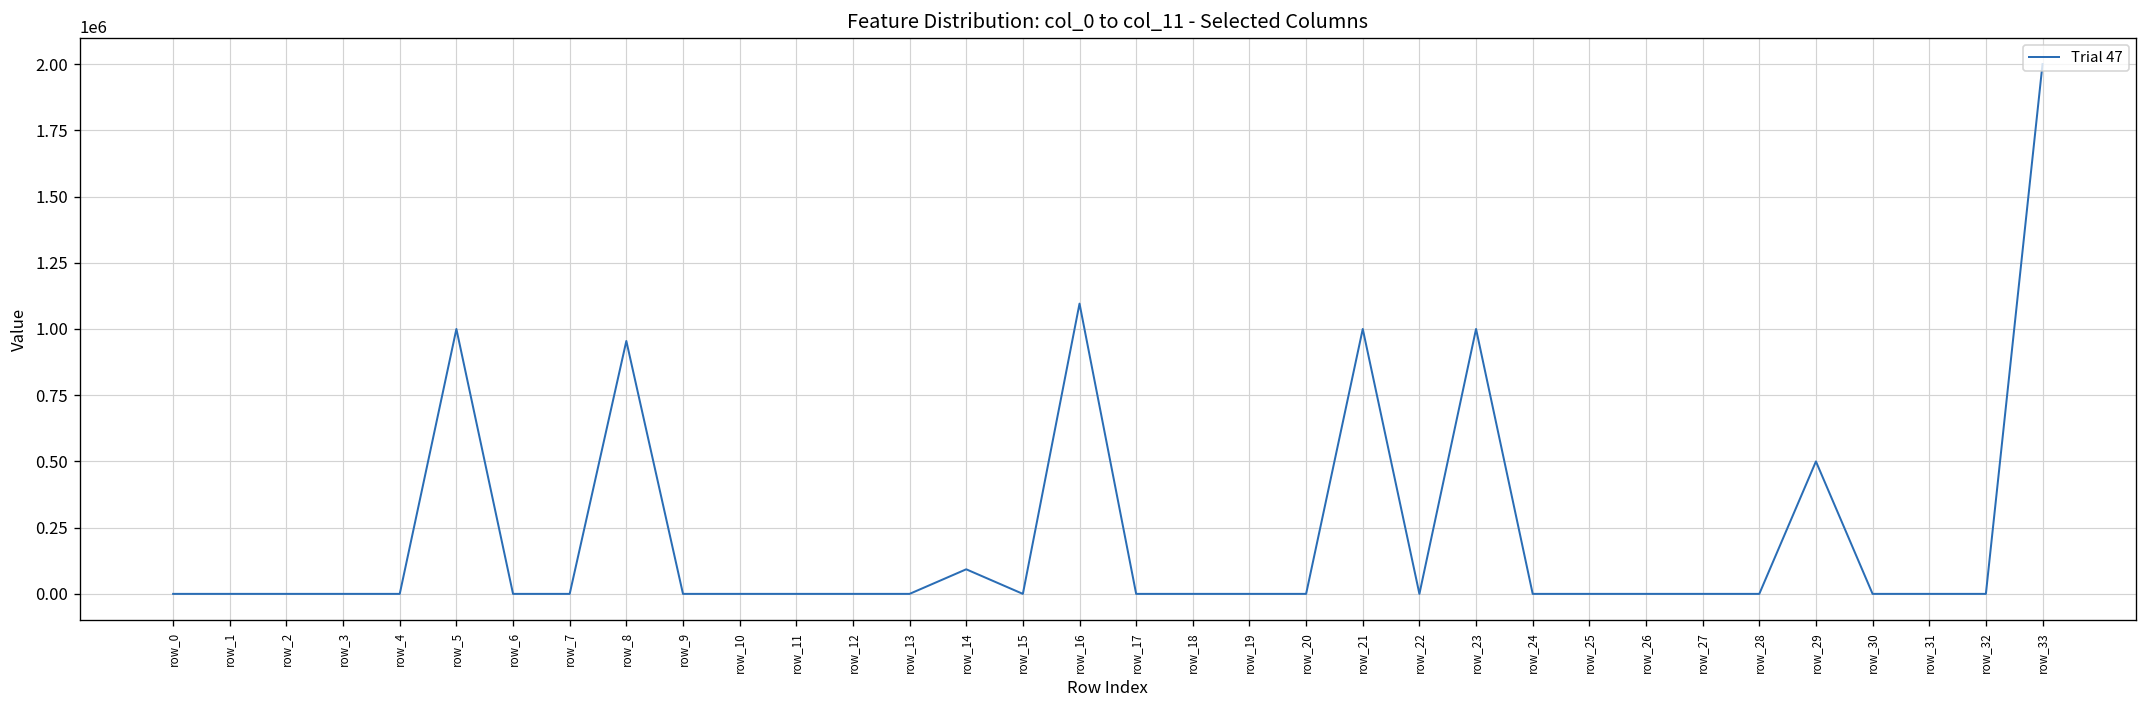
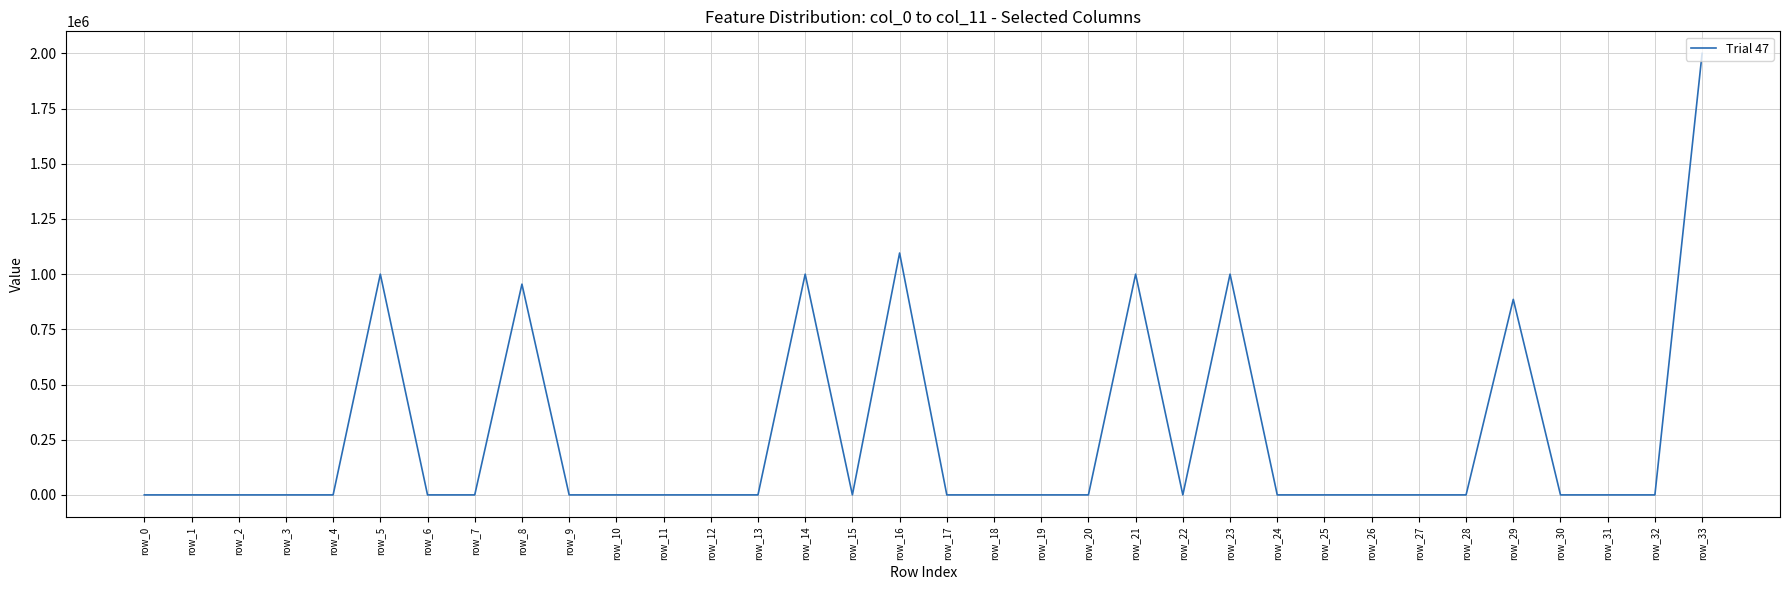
  {
    "row_0": 0,
    "row_1": 0,
    "row_2": 0,
    "row_3": 0,
    "row_4": 0,
    "row_5": 1000000,
    "row_6": 0,
    "row_7": 0,
    "row_8": 950000,
    "row_9": 0,
    "row_10": 0,
    "row_11": 0,
    "row_12": 0,
    "row_13": 0,
-   "row_14": 90000,
+   "row_14": 1000000,
    "row_15": 0,
    "row_16": 1100000,
    "row_17": 0,
    "row_18": 0,
    "row_19": 0,
    "row_20": 0,
    "row_21": 1000000,
    "row_22": 0,
    "row_23": 1000000,
    "row_24": 0,
    "row_25": 0,
    "row_26": 0,
    "row_27": 0,
    "row_28": 0,
-   "row_29": 500000,
+   "row_29": 890000,
    "row_30": 0,
    "row_31": 0,
    "row_32": 0
  }
